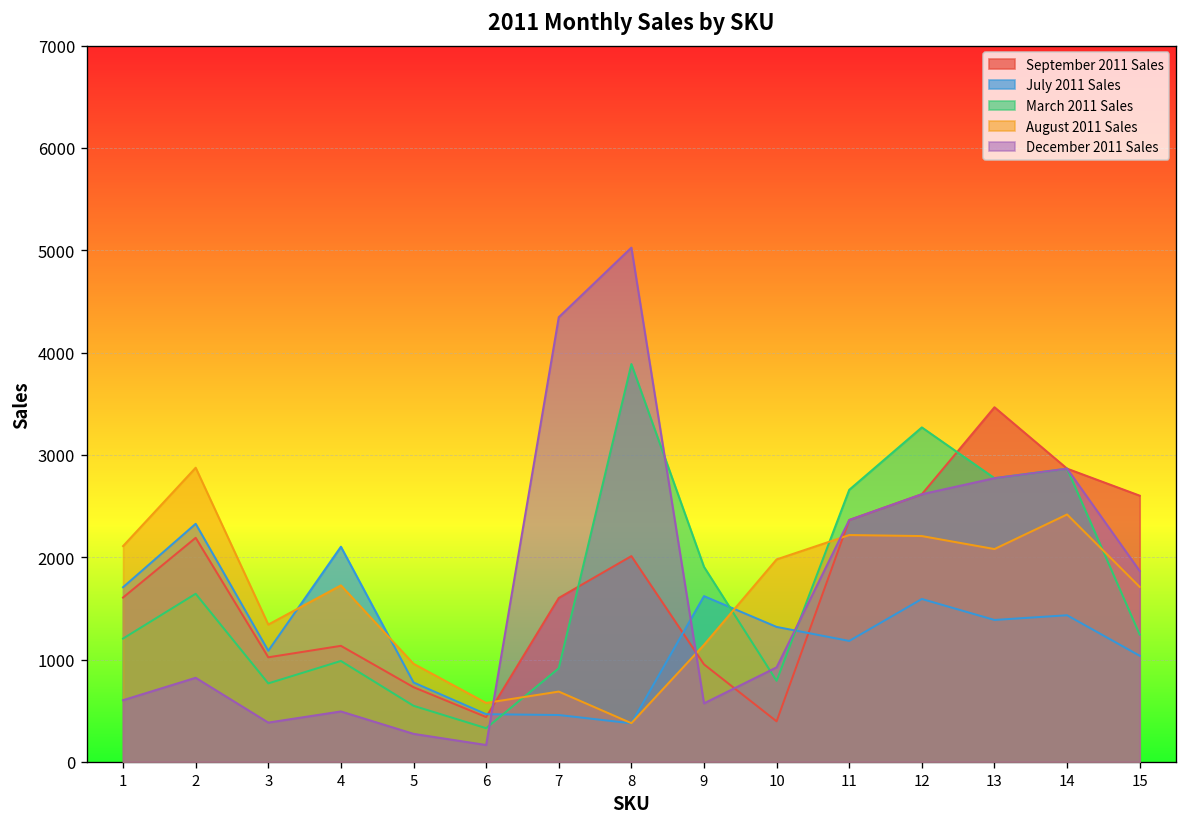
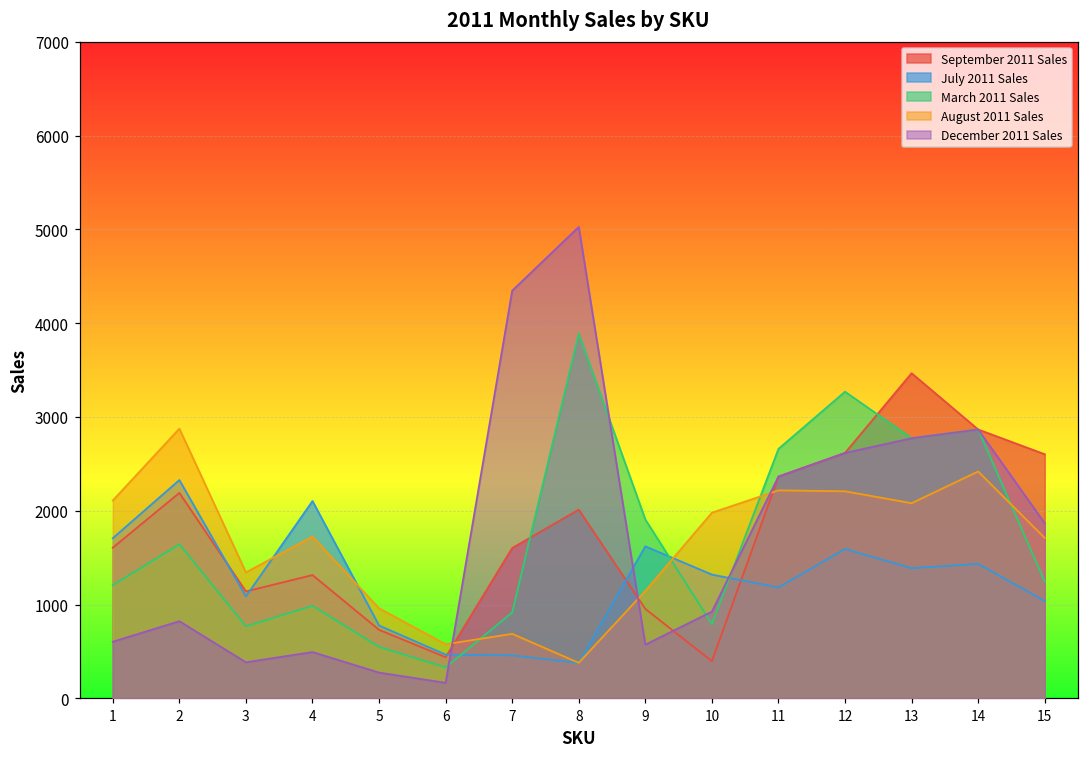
  {
    "September 2011 Sales": {
      "1": 1600,
      "2": 2200,
-     "3": 1000,
-     "4": 1100,
+     "3": 1100,
+     "4": 1300,
      "5": 700,
      "7": 1600,
      "8": 2000,
      "9": 1000,
      "10": 400,
      "13": 3500,
      "15": 2600
    },
    "July 2011 Sales": {
      "1": 1700,
      "2": 2300,
      "3": 1100,
      "4": 2100,
      "5": 800,
      "7": 500,
      "9": 1600,
      "10": 1300,
      "11": 1200,
      "12": 1600,
      "13": 1400,
      "14": 1400,
      "15": 1000
    },
    "March 2011 Sales": {
      "1": 1200,
      "2": 1600,
      "3": 800,
      "4": 1000,
      "5": 500,
      "6": 300,
      "7": 900,
      "8": 3900,
      "9": 1900,
      "10": 800,
      "11": 2700,
      "12": 3300,
      "15": 1200
    },
    "August 2011 Sales": {
      "1": 2100,
      "2": 2900,
      "3": 1300,
      "4": 1700,
      "5": 1000,
      "6": 600,
      "7": 700,
      "9": 1100,
      "10": 2000,
      "11": 2200,
      "12": 2200,
      "13": 2100,
      "14": 2400,
      "15": 1700
    },
    "December 2011 Sales": {
      "1": 600,
      "2": 800,
      "3": 400,
      "4": 500,
      "5": 300,
      "6": 200,
      "7": 4300,
      "8": 5000,
      "9": 600,
      "10": 900,
      "15": 1900
    }
  }
